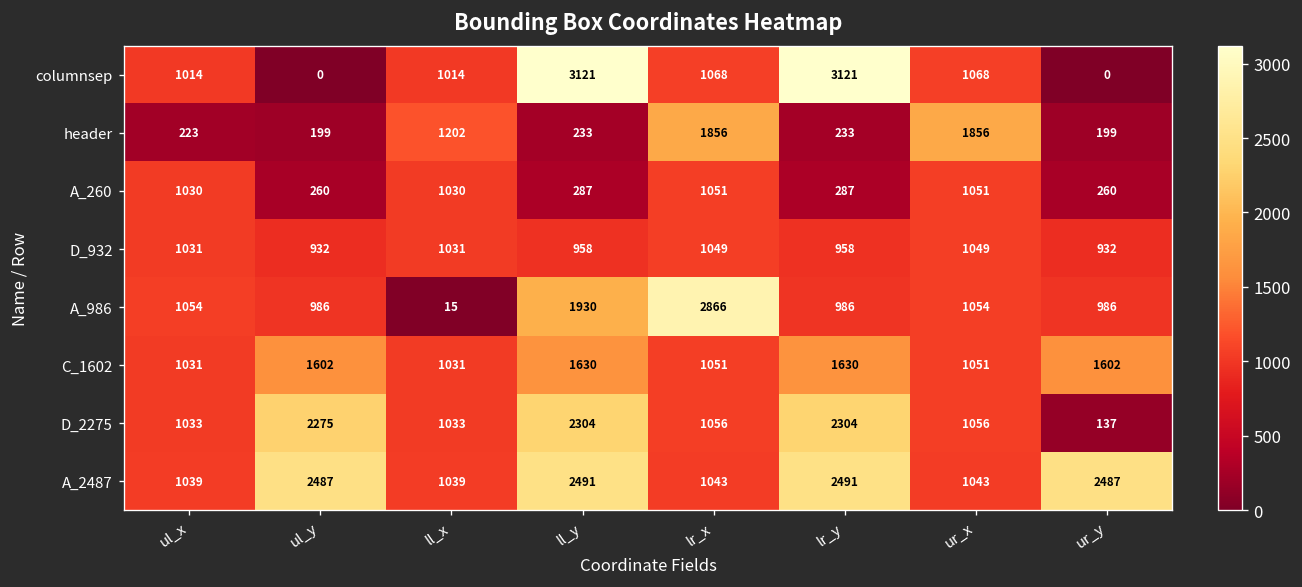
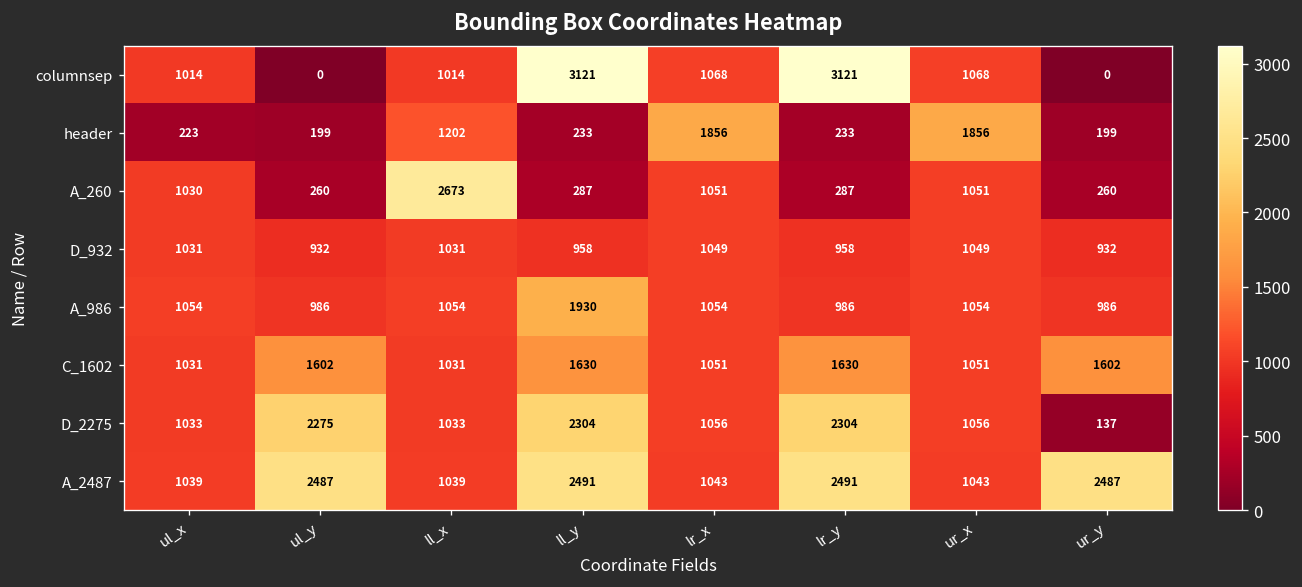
  {
    "columnsep": {
      "ul_x": 1014,
      "ul_y": 0,
      "ll_x": 1014,
      "ll_y": 3121,
      "lr_x": 1068,
      "lr_y": 3121,
      "ur_x": 1068,
      "ur_y": 0
    },
    "header": {
      "ul_x": 223,
      "ul_y": 199,
      "ll_x": 1202,
      "ll_y": 233,
      "lr_x": 1856,
      "lr_y": 233,
      "ur_x": 1856,
      "ur_y": 199
    },
    "A_260": {
      "ul_x": 1030,
      "ul_y": 260,
-     "ll_x": 1030,
+     "ll_x": 2673,
      "ll_y": 287,
      "lr_x": 1051,
      "lr_y": 287,
      "ur_x": 1051,
      "ur_y": 260
    },
    "D_932": {
      "ul_x": 1031,
      "ul_y": 932,
      "ll_x": 1031,
      "ll_y": 958,
      "lr_x": 1049,
      "lr_y": 958,
      "ur_x": 1049,
      "ur_y": 932
    },
    "A_986": {
      "ul_x": 1054,
      "ul_y": 986,
-     "ll_x": 15,
+     "ll_x": 1054,
      "ll_y": 1930,
-     "lr_x": 2866,
+     "lr_x": 1054,
      "lr_y": 986,
      "ur_x": 1054,
      "ur_y": 986
    },
    "C_1602": {
      "ul_x": 1031,
      "ul_y": 1602,
      "ll_x": 1031,
      "ll_y": 1630,
      "lr_x": 1051,
      "lr_y": 1630,
      "ur_x": 1051,
      "ur_y": 1602
    },
    "D_2275": {
      "ul_x": 1033,
      "ul_y": 2275,
      "ll_x": 1033,
      "ll_y": 2304,
      "lr_x": 1056,
      "lr_y": 2304,
      "ur_x": 1056,
      "ur_y": 137
    },
    "A_2487": {
      "ul_x": 1039,
      "ul_y": 2487,
      "ll_x": 1039,
      "ll_y": 2491,
      "lr_x": 1043,
      "lr_y": 2491,
      "ur_x": 1043,
      "ur_y": 2487
    }
  }
